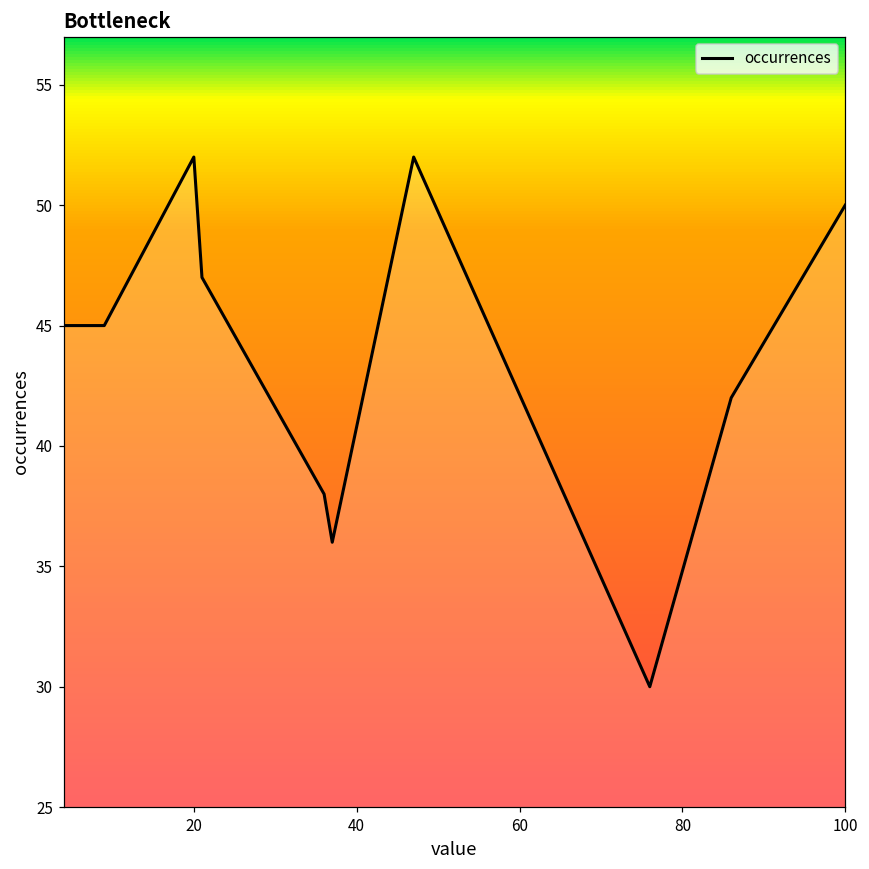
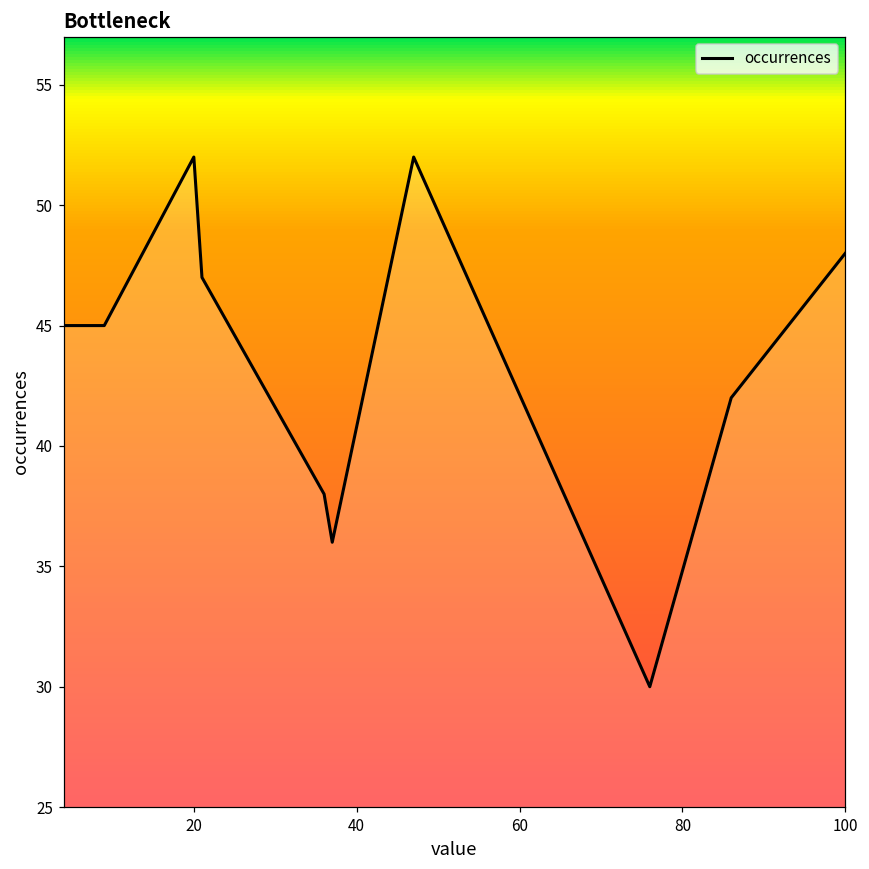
  {
    "20": 52,
-   "100": 50
+   "100": 48
  }
